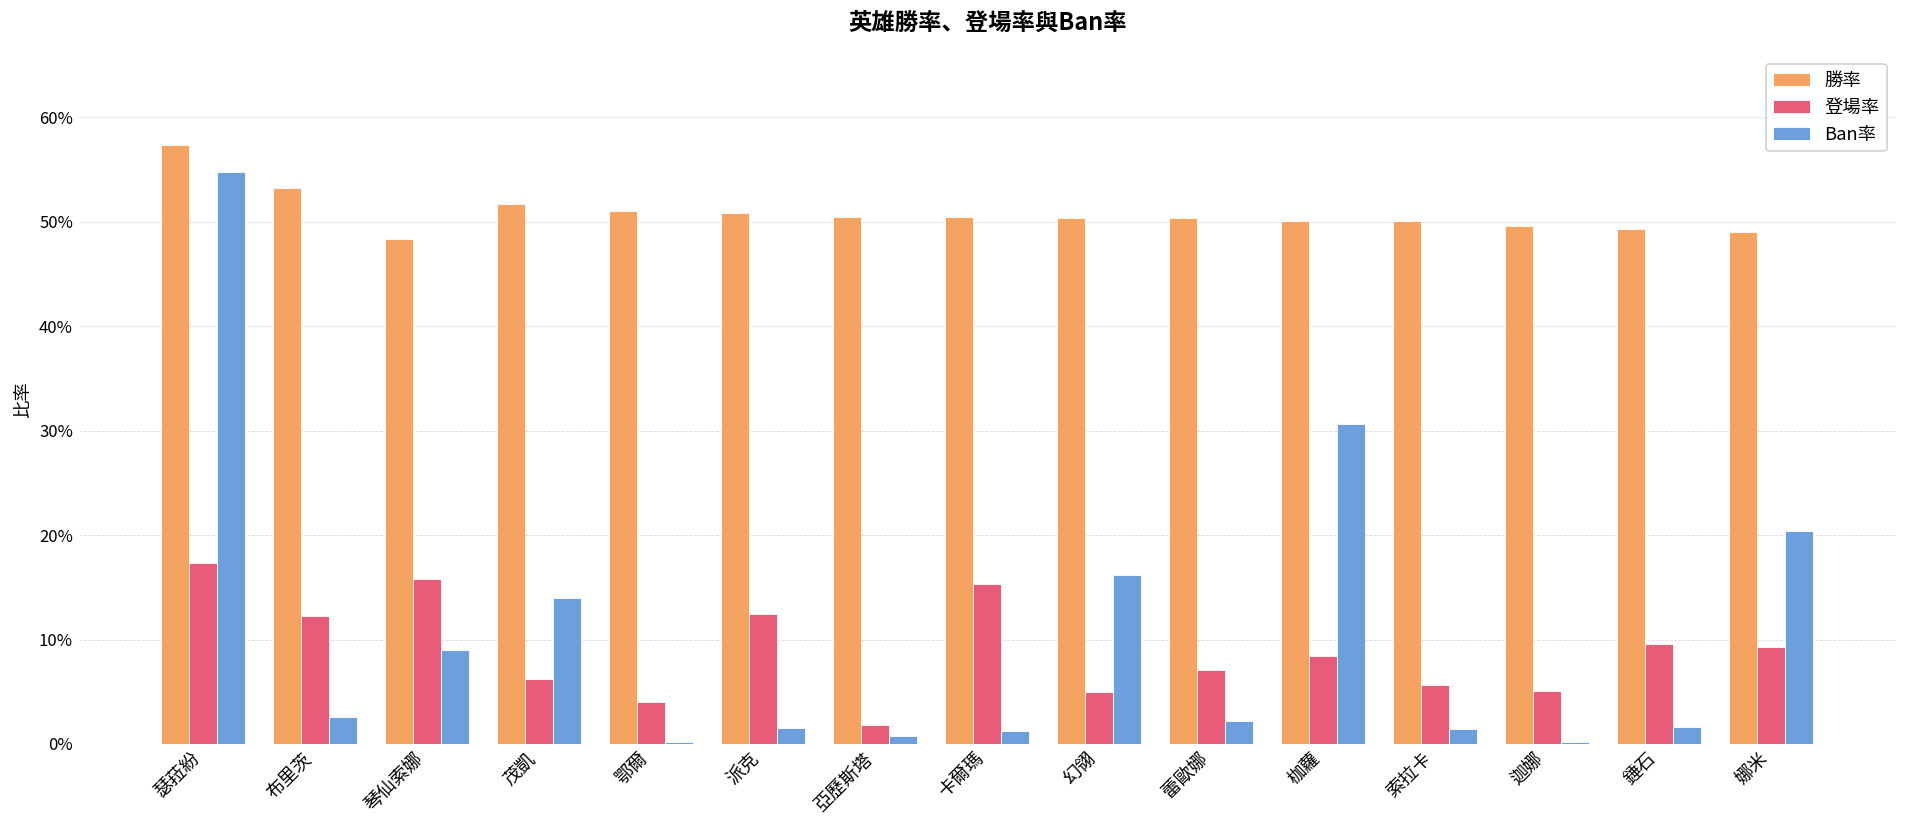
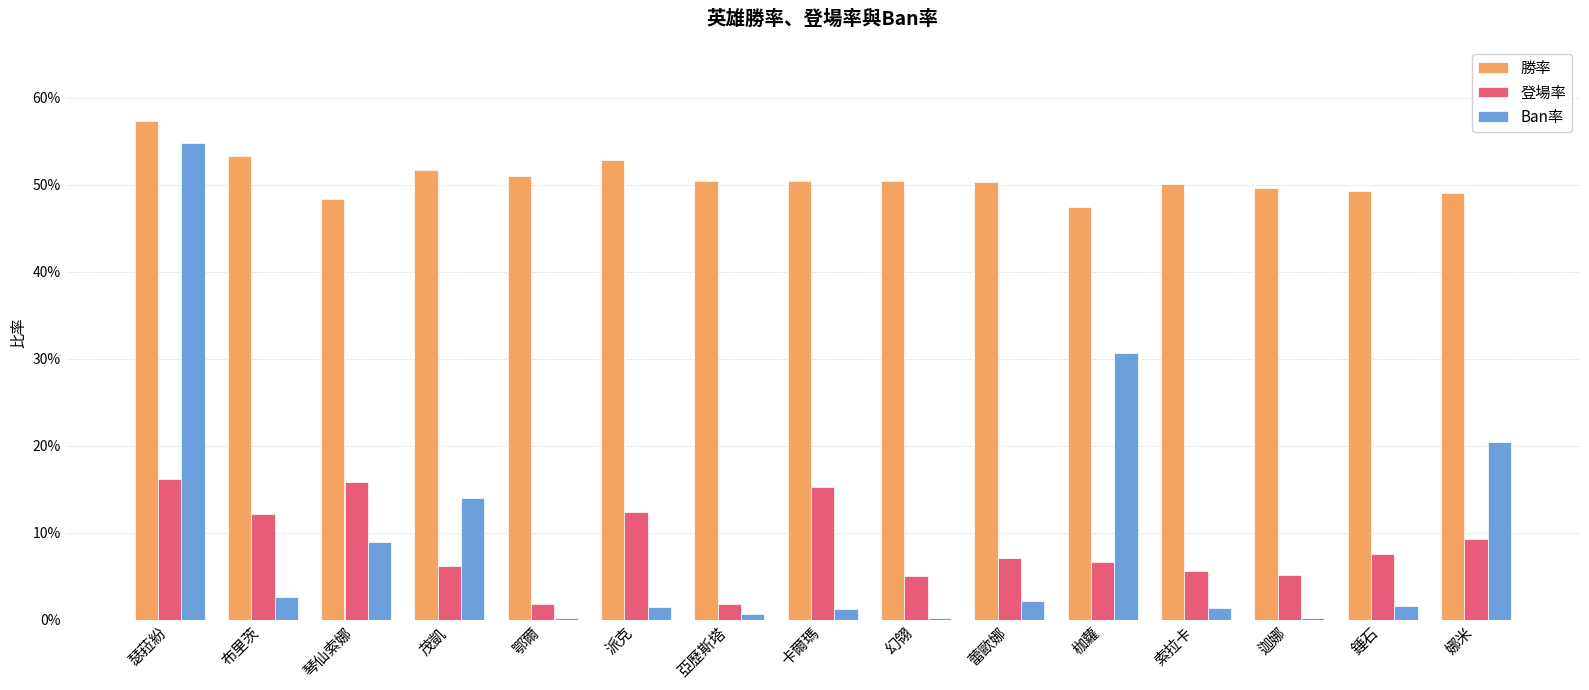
  {
    "勝率": {
      "瑟菈紛": "57%",
      "布里茨": "53%",
      "琴仙索娜": "48%",
      "茂凱": "52%",
      "鄂爾": "51%",
-     "派克": "51%",
+     "派克": "53%",
      "亞歷斯塔": "50%",
      "卡爾瑪": "50%",
      "幻翎": "50%",
      "蕾歐娜": "50%",
-     "枷蘿": "50%",
+     "枷蘿": "47%",
      "索拉卡": "50%",
      "迦娜": "50%",
      "錘石": "49%",
      "娜米": "49%"
    },
    "登場率": {
-     "瑟菈紛": "17%",
+     "瑟菈紛": "16%",
      "布里茨": "12%",
      "琴仙索娜": "16%",
      "茂凱": "6%",
-     "鄂爾": "4%",
+     "鄂爾": "2%",
      "派克": "12%",
      "亞歷斯塔": "2%",
      "卡爾瑪": "15%",
      "幻翎": "5%",
      "蕾歐娜": "7%",
-     "枷蘿": "8%",
+     "枷蘿": "7%",
      "索拉卡": "6%",
      "迦娜": "5%",
-     "錘石": "10%",
+     "錘石": "8%",
      "娜米": "9%"
    },
    "Ban率": {
      "瑟菈紛": "55%",
      "布里茨": "3%",
      "琴仙索娜": "9%",
      "茂凱": "14%",
      "派克": "2%",
      "亞歷斯塔": "1%",
      "卡爾瑪": "1%",
-     "幻翎": "16%",
+     "幻翎": "0%",
      "蕾歐娜": "2%",
      "枷蘿": "31%",
      "索拉卡": "1%",
      "錘石": "2%",
      "娜米": "20%"
    }
  }
